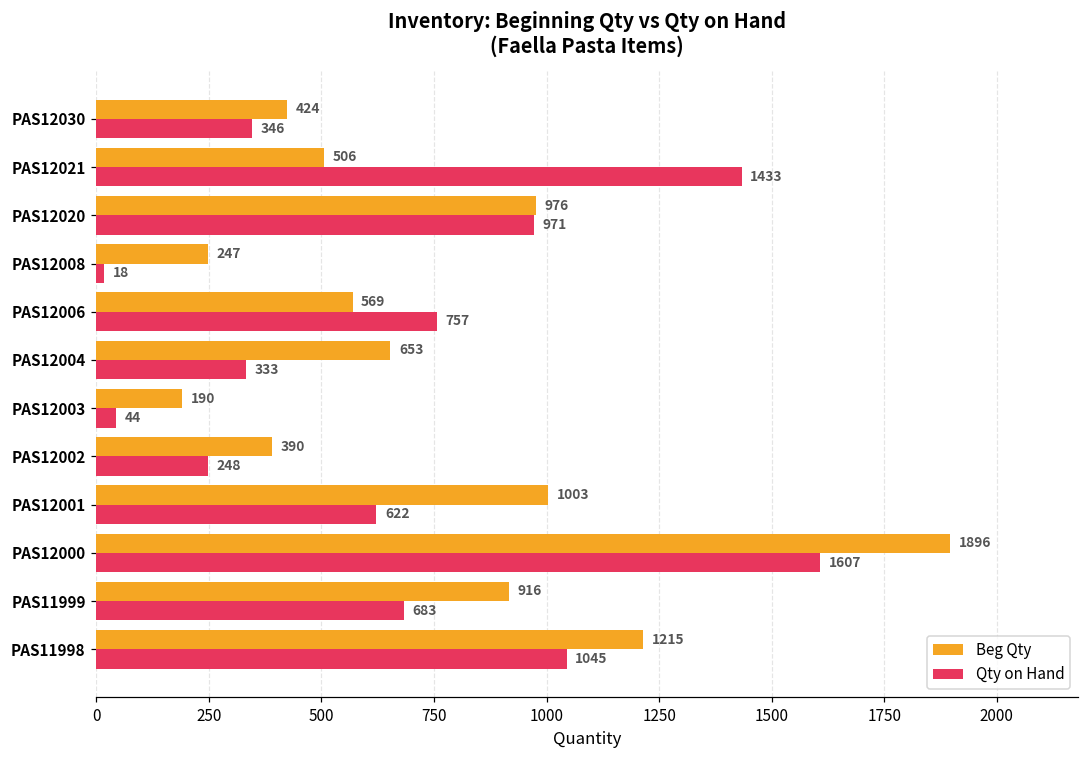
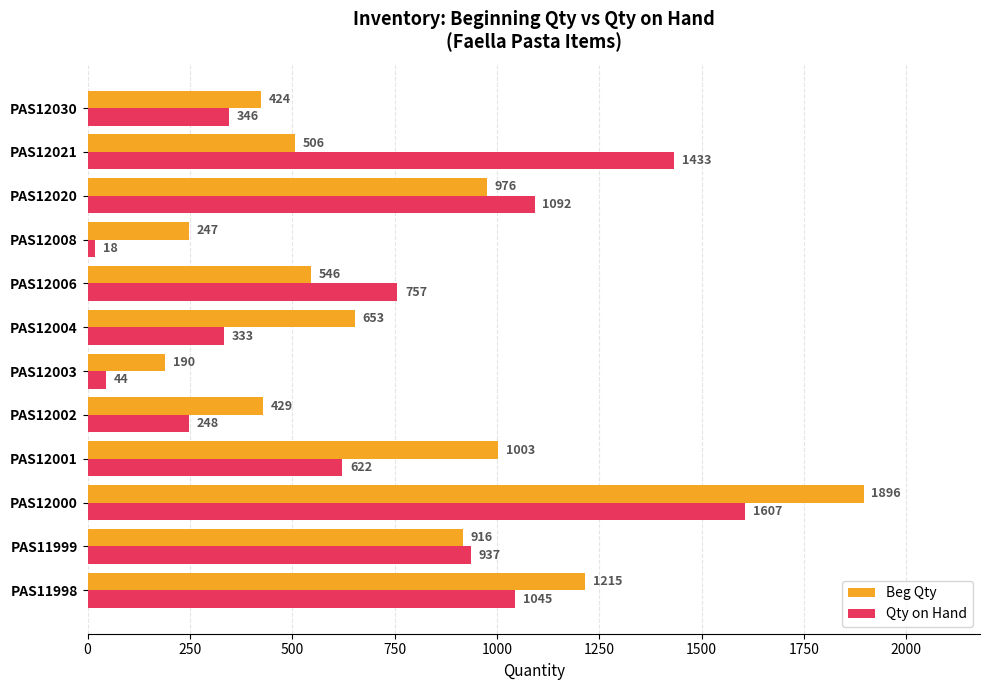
  {
    "Beg Qty": {
      "PAS12030": 424,
      "PAS12021": 506,
      "PAS12020": 976,
      "PAS12008": 247,
-     "PAS12006": 569,
+     "PAS12006": 546,
      "PAS12004": 653,
      "PAS12003": 190,
-     "PAS12002": 390,
+     "PAS12002": 429,
      "PAS12001": 1003,
      "PAS12000": 1896,
      "PAS11999": 916,
      "PAS11998": 1215
    },
    "Qty on Hand": {
      "PAS12030": 346,
      "PAS12021": 1433,
-     "PAS12020": 971,
+     "PAS12020": 1092,
      "PAS12008": 18,
      "PAS12006": 757,
      "PAS12004": 333,
      "PAS12003": 44,
      "PAS12002": 248,
      "PAS12001": 622,
      "PAS12000": 1607,
-     "PAS11999": 683,
+     "PAS11999": 937,
      "PAS11998": 1045
    }
  }
